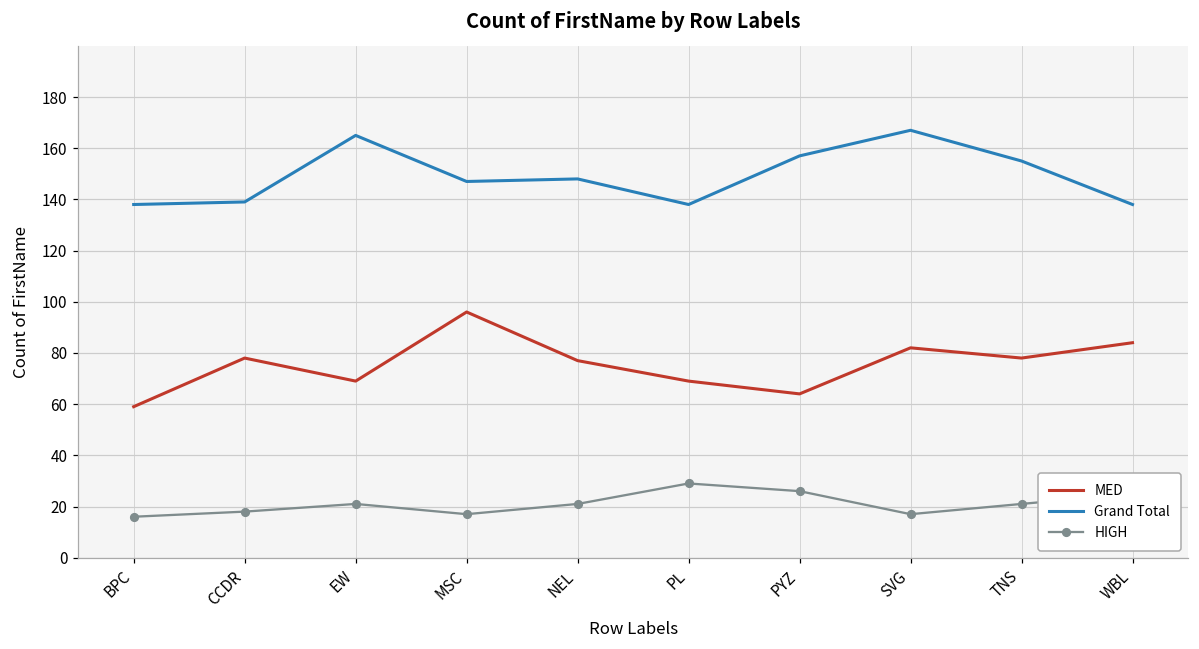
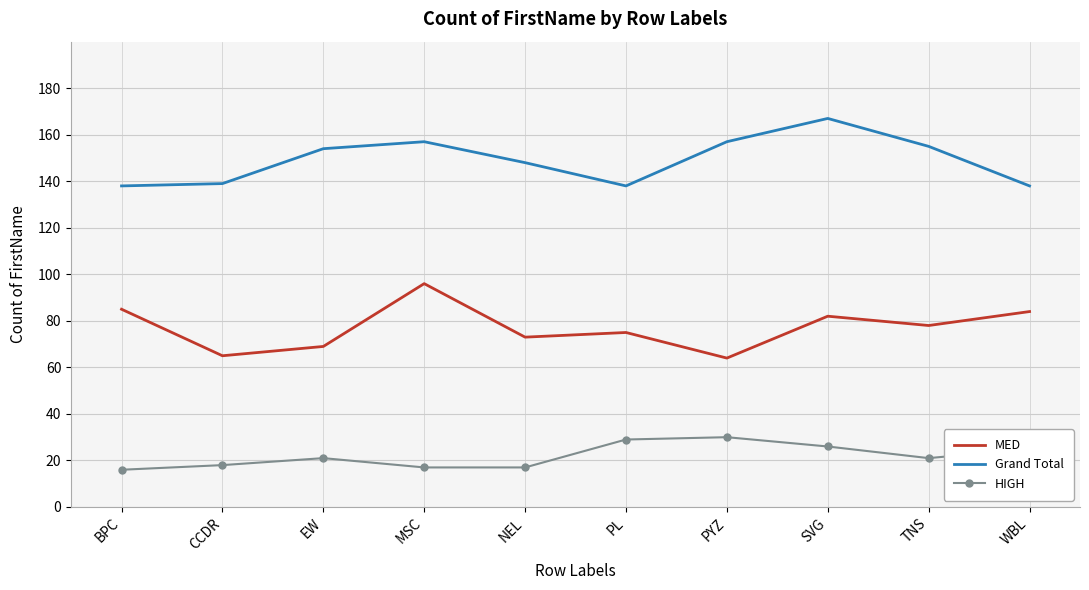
  {
    "MED": {
-     "BPC": 59,
-     "CCDR": 78,
+     "BPC": 85,
+     "CCDR": 65,
      "EW": 69,
      "MSC": 96,
-     "NEL": 77,
-     "PL": 69,
+     "NEL": 73,
+     "PL": 75,
      "PYZ": 64,
      "SVG": 82,
      "TNS": 78,
      "WBL": 84
    },
    "Grand Total": {
      "BPC": 138,
      "CCDR": 139,
-     "EW": 165,
-     "MSC": 147,
+     "EW": 154,
+     "MSC": 157,
      "NEL": 148,
      "PL": 138,
      "PYZ": 157,
      "SVG": 167,
      "TNS": 155,
      "WBL": 138
    },
    "HIGH": {
      "BPC": 16,
      "CCDR": 18,
      "EW": 21,
      "MSC": 17,
-     "NEL": 21,
+     "NEL": 17,
      "PL": 29,
-     "PYZ": 26,
-     "SVG": 17,
+     "PYZ": 30,
+     "SVG": 26,
      "TNS": 21
    }
  }
